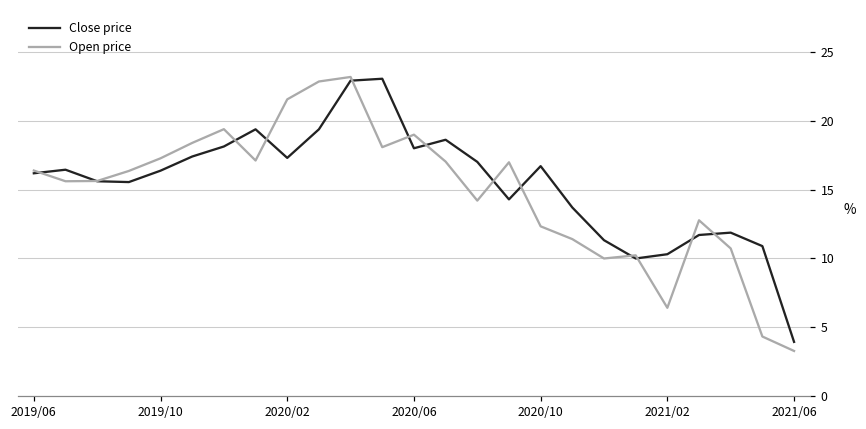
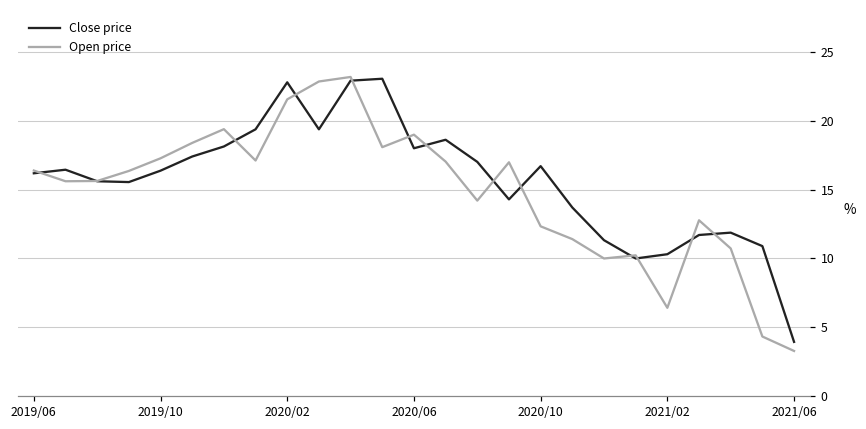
  {
    "Close price": {
      "2019/10": 16.4,
-     "2020/02": 17.3,
+     "2020/02": 22.8,
      "2020/06": 18.0,
      "2020/10": 16.7,
      "2021/02": 10.3,
      "2021/06": 3.9
    },
    "Open price": {
      "2019/10": 17.3,
      "2020/02": 21.6,
      "2020/06": 19.0,
      "2020/10": 12.3,
      "2021/02": 6.4,
      "2021/06": 3.3
    }
  }
